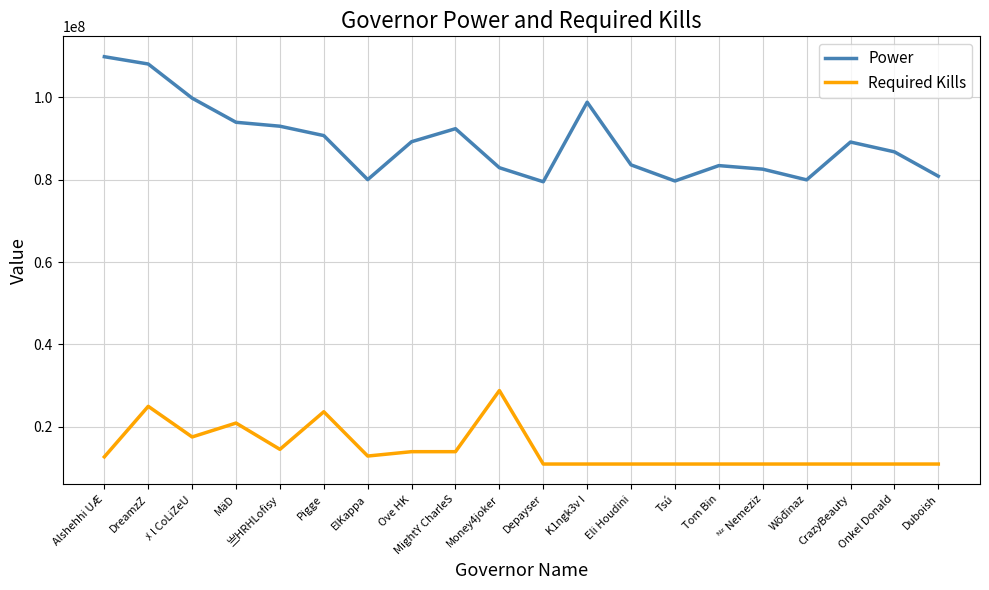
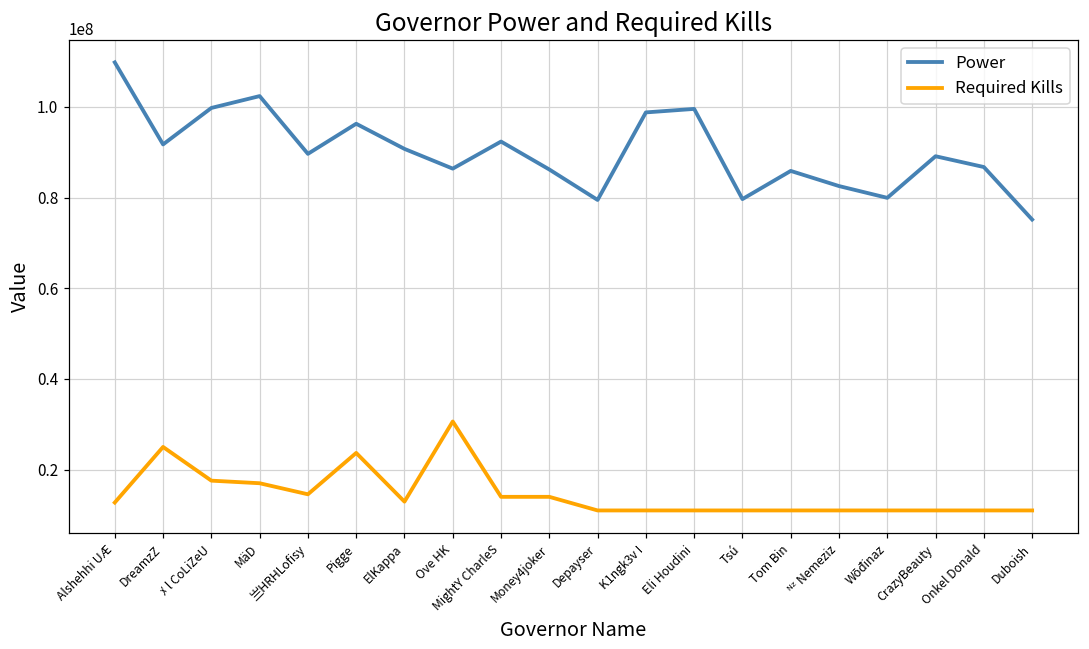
  {
    "Power": {
      "Alshehhi UÆ": 110000000,
-     "DreamzZ": 108000000,
+     "DreamzZ": 92000000,
      "ﾒ l CoLiZeU": 100000000,
-     "MäD": 94000000,
-     "亗HRHLofisy": 93000000,
-     "Pigge": 91000000,
-     "ElKappa": 80000000,
-     "Ove HK": 89000000,
+     "MäD": 102000000,
+     "亗HRHLofisy": 90000000,
+     "Pigge": 96000000,
+     "ElKappa": 91000000,
+     "Ove HK": 86000000,
      "MightY CharleS": 92000000,
-     "Money4joker": 83000000,
+     "Money4joker": 86000000,
      "Depayser": 79000000,
      "K1ngk3v I": 99000000,
-     "Eli Houdini": 84000000,
+     "Eli Houdini": 100000000,
      "Tsú": 80000000,
-     "Tom Bin": 83000000,
+     "Tom Bin": 86000000,
      "ᴺᶻ Nemeziz": 83000000,
      "Wōđinaz": 80000000,
      "CrazyBeauty": 89000000,
      "Onkel Donald": 87000000,
-     "Duboish": 81000000
+     "Duboish": 75000000
    },
    "Required Kills": {
      "Alshehhi UÆ": 13000000,
      "DreamzZ": 25000000,
      "ﾒ l CoLiZeU": 18000000,
-     "MäD": 21000000,
+     "MäD": 17000000,
      "亗HRHLofisy": 15000000,
      "Pigge": 24000000,
      "ElKappa": 13000000,
-     "Ove HK": 14000000,
+     "Ove HK": 31000000,
      "MightY CharleS": 14000000,
-     "Money4joker": 29000000,
+     "Money4joker": 14000000,
      "Depayser": 11000000,
      "K1ngk3v I": 11000000,
      "Eli Houdini": 11000000,
      "Tsú": 11000000,
      "Tom Bin": 11000000,
      "ᴺᶻ Nemeziz": 11000000,
      "Wōđinaz": 11000000,
      "CrazyBeauty": 11000000,
      "Onkel Donald": 11000000,
      "Duboish": 11000000
    }
  }
